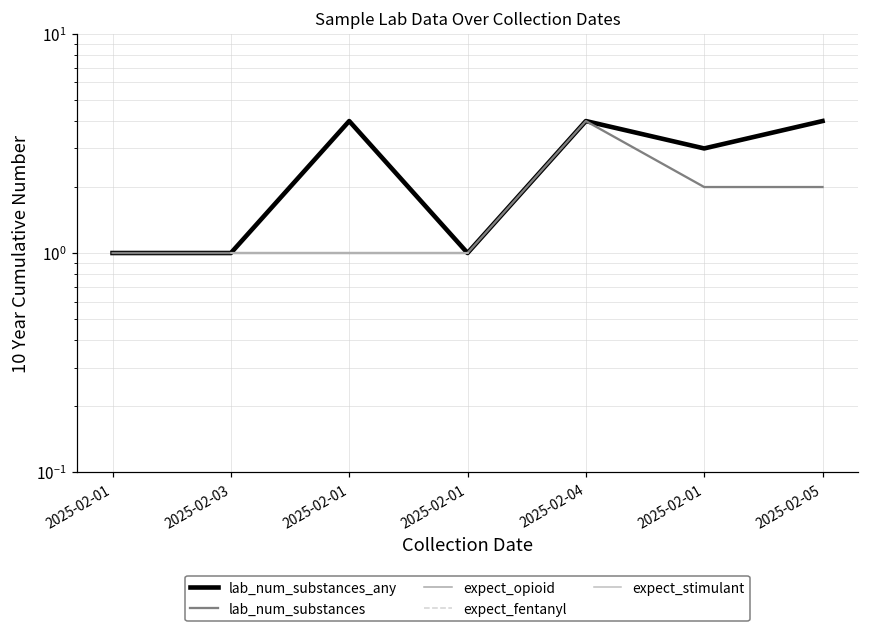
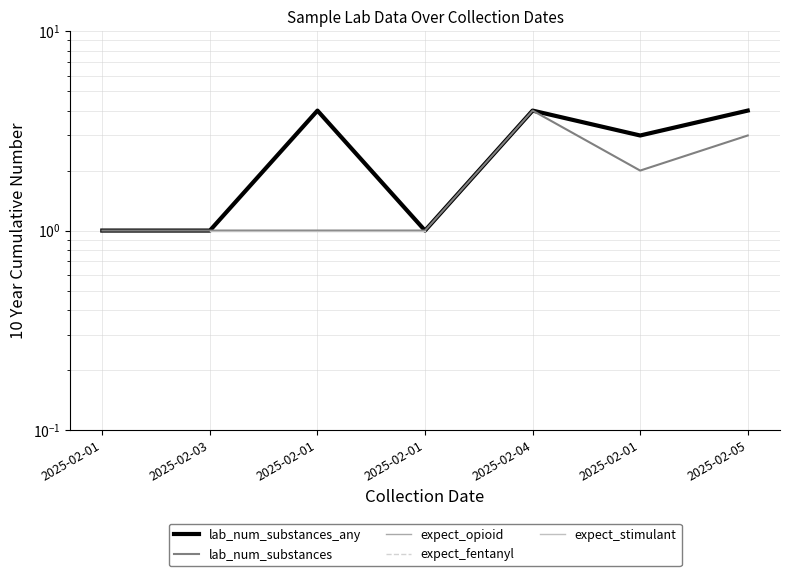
  {
    "lab_num_substances_any": {
      "2025-02-05": 4
    },
    "lab_num_substances": {
-     "2025-02-05": 2
+     "2025-02-05": 3
    }
  }
